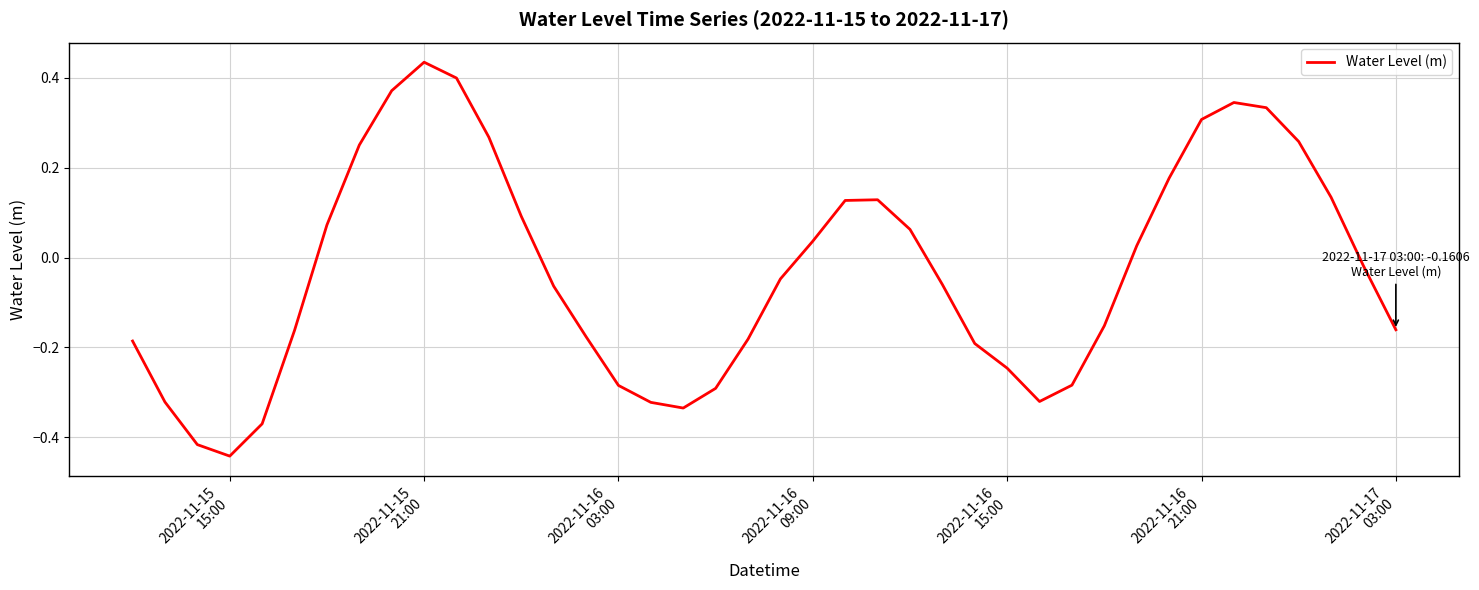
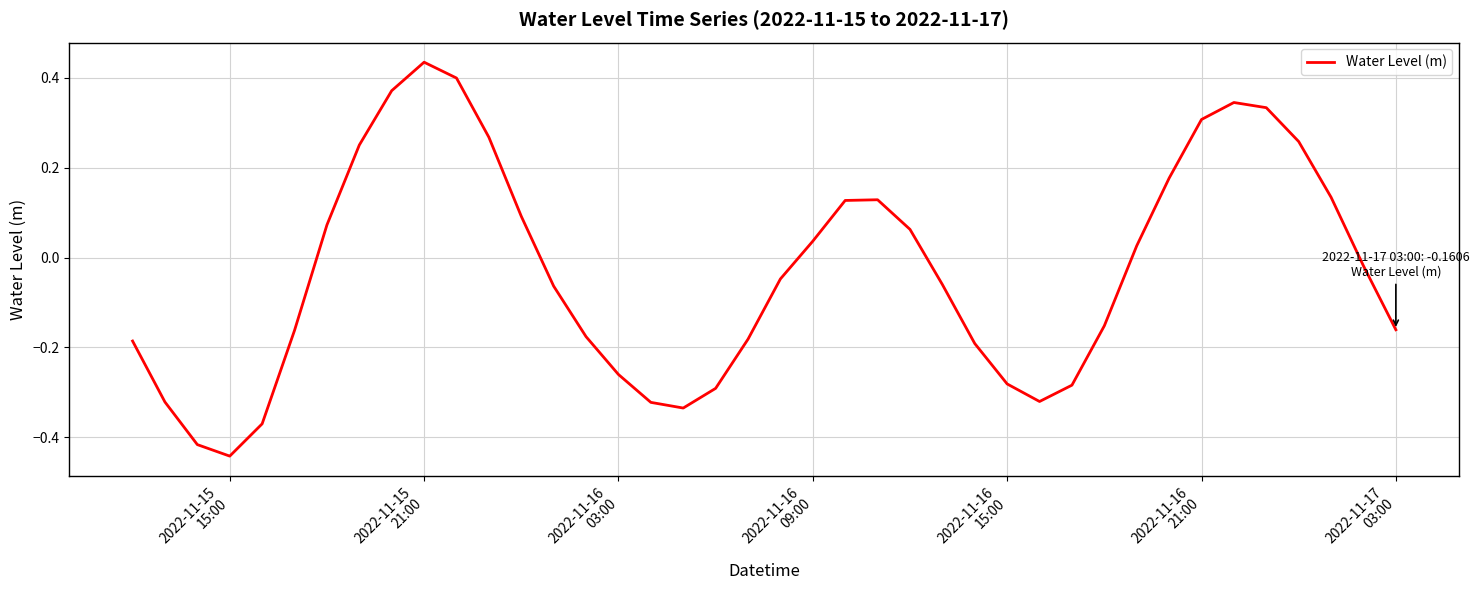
  {
    "2022-11-15 15:00": -0.44,
    "2022-11-15 21:00": 0.43,
-   "2022-11-16 03:00": -0.28,
+   "2022-11-16 03:00": -0.26,
    "2022-11-16 09:00": 0.04,
-   "2022-11-16 15:00": -0.25,
+   "2022-11-16 15:00": -0.28,
    "2022-11-16 21:00": 0.31,
    "2022-11-17 03:00": -0.16
  }
